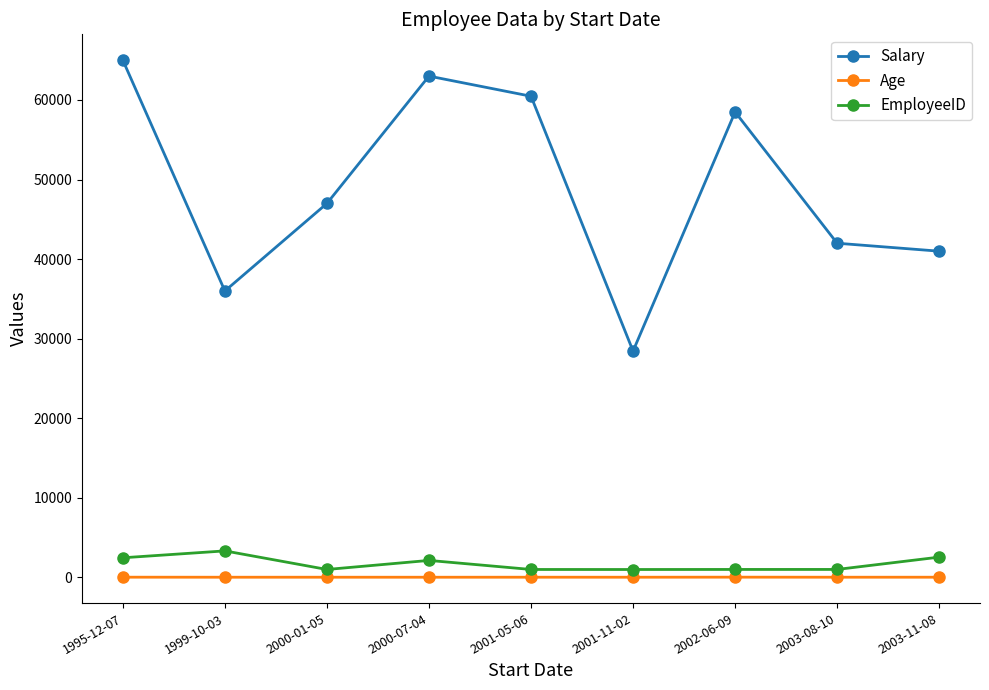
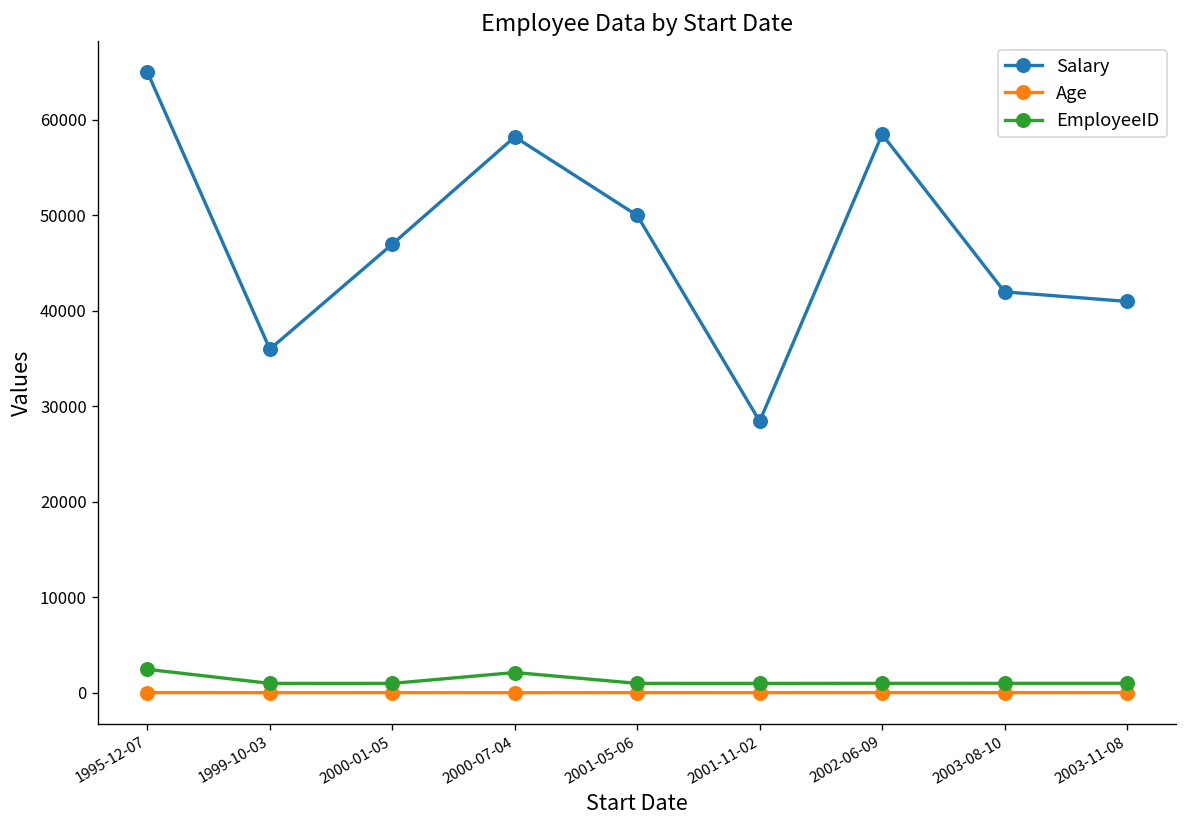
  {
    "Salary": {
      "1995-12-07": 65000,
      "1999-10-03": 36000,
      "2000-01-05": 47000,
-     "2000-07-04": 63000,
-     "2001-05-06": 60000,
+     "2000-07-04": 58000,
+     "2001-05-06": 50000,
      "2001-11-02": 28000,
      "2002-06-09": 58000,
      "2003-08-10": 42000,
      "2003-11-08": 41000
    },
    "Age": {
      "1995-12-07": 0,
      "1999-10-03": 0,
      "2000-01-05": 0,
      "2000-07-04": 0,
      "2001-05-06": 0,
      "2001-11-02": 0,
      "2002-06-09": 0,
      "2003-08-10": 0,
      "2003-11-08": 0
    },
    "EmployeeID": {
      "1995-12-07": 2000,
-     "1999-10-03": 3000,
+     "1999-10-03": 1000,
      "2000-01-05": 1000,
      "2000-07-04": 2000,
      "2001-05-06": 1000,
      "2001-11-02": 1000,
      "2002-06-09": 1000,
      "2003-08-10": 1000,
-     "2003-11-08": 3000
+     "2003-11-08": 1000
    }
  }
